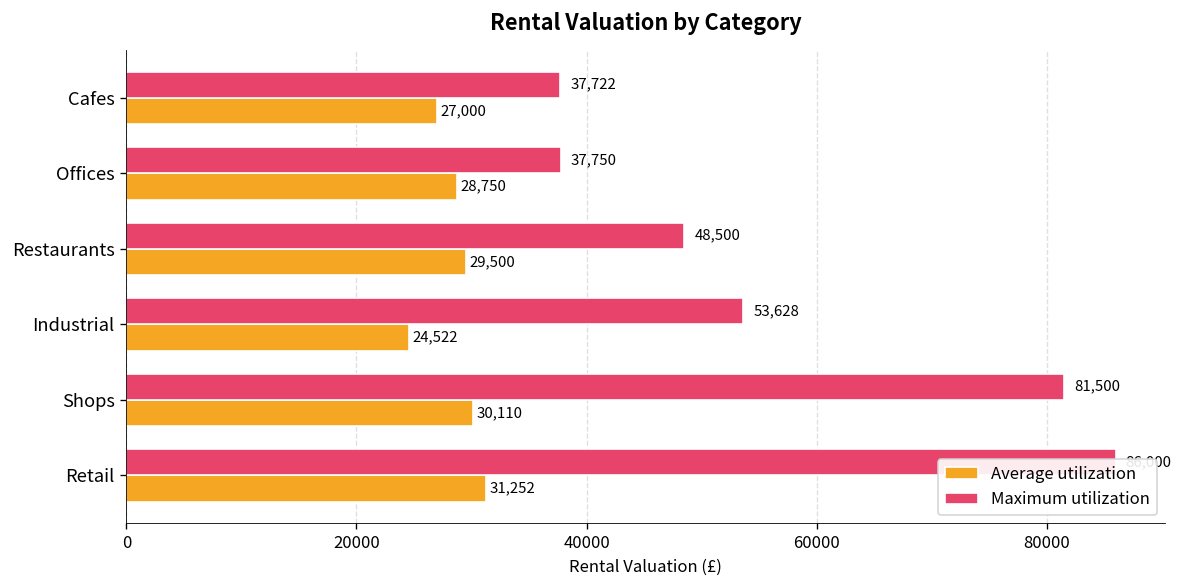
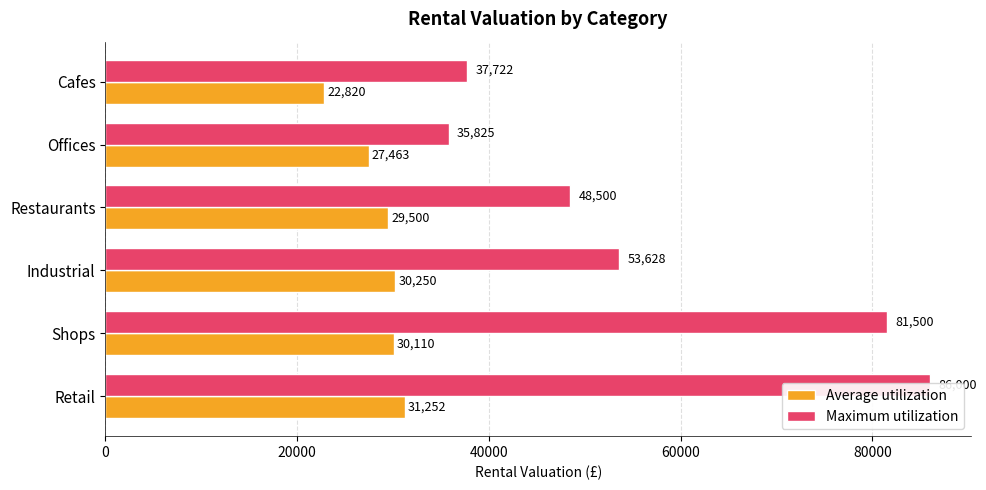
  {
    "Average utilization": {
-     "Cafes": "27,000",
-     "Offices": "28,750",
+     "Cafes": "22,820",
+     "Offices": "27,463",
      "Restaurants": "29,500",
-     "Industrial": "24,522",
+     "Industrial": "30,250",
      "Shops": "30,110",
      "Retail": "31,252"
    },
    "Maximum utilization": {
      "Cafes": "37,722",
-     "Offices": "37,750",
+     "Offices": "35,825",
      "Restaurants": "48,500",
      "Industrial": "53,628",
      "Shops": "81,500"
    }
  }
